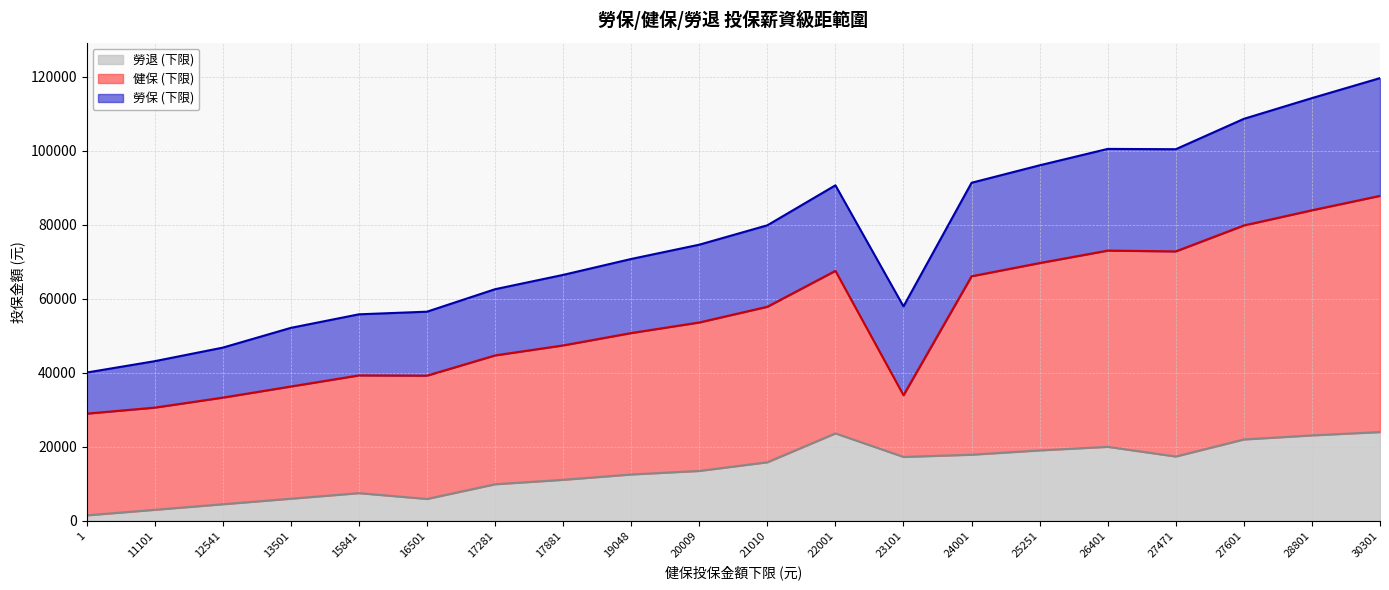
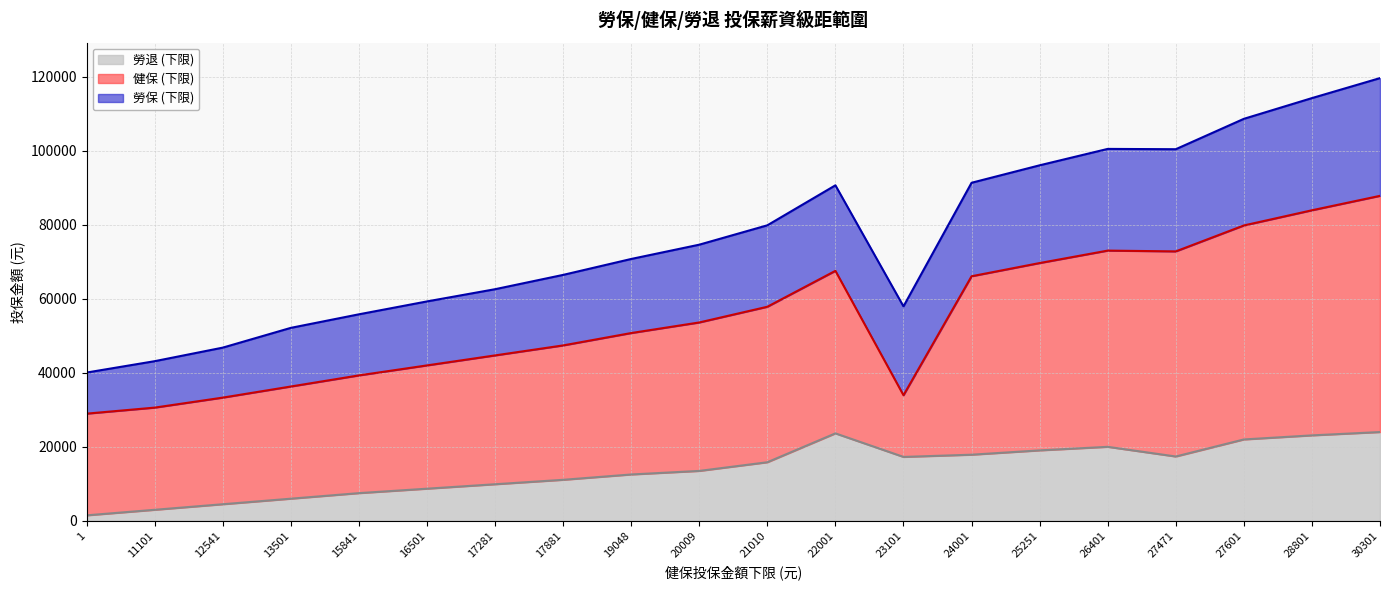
  {
    "勞退 (下限)": {
      "1": 2000,
      "11101": 3000,
      "12541": 5000,
      "13501": 6000,
      "15841": 8000,
-     "16501": 6000,
+     "16501": 9000,
      "17281": 10000,
      "17881": 11000,
      "19048": 13000,
      "20009": 14000,
      "21010": 16000,
      "22001": 24000,
      "23101": 17000,
      "24001": 18000,
      "25251": 19000,
      "26401": 20000,
      "27471": 17000,
      "27601": 22000,
      "28801": 23000,
      "30301": 24000
    },
    "健保 (下限)": {
      "1": 27000,
      "11101": 28000,
      "12541": 29000,
      "13501": 30000,
      "15841": 32000,
      "16501": 33000,
      "17281": 35000,
      "17881": 36000,
      "19048": 38000,
      "20009": 40000,
      "21010": 42000,
      "22001": 44000,
      "23101": 17000,
      "24001": 48000,
      "25251": 51000,
      "26401": 53000,
      "27471": 55000,
      "27601": 58000,
      "28801": 61000,
      "30301": 64000
    },
    "勞保 (下限)": {
      "1": 11000,
      "11101": 13000,
      "12541": 14000,
      "13501": 16000,
      "15841": 17000,
      "16501": 17000,
      "17281": 18000,
      "17881": 19000,
      "19048": 20000,
      "20009": 21000,
      "21010": 22000,
      "22001": 23000,
      "23101": 24000,
      "24001": 25000,
      "25251": 26000,
      "26401": 27000,
      "27471": 28000,
      "27601": 29000,
      "28801": 30000,
      "30301": 32000
    }
  }
